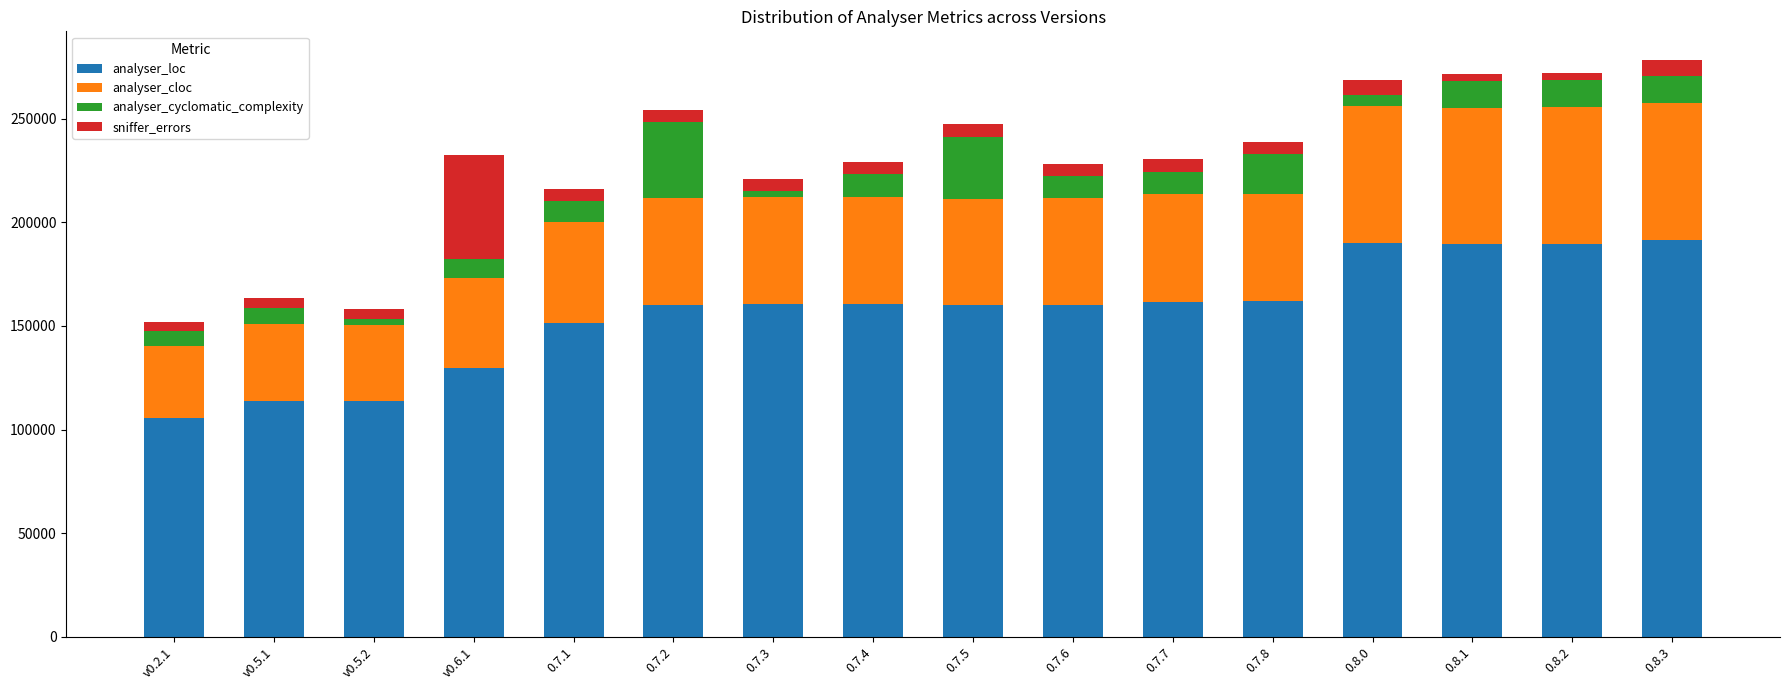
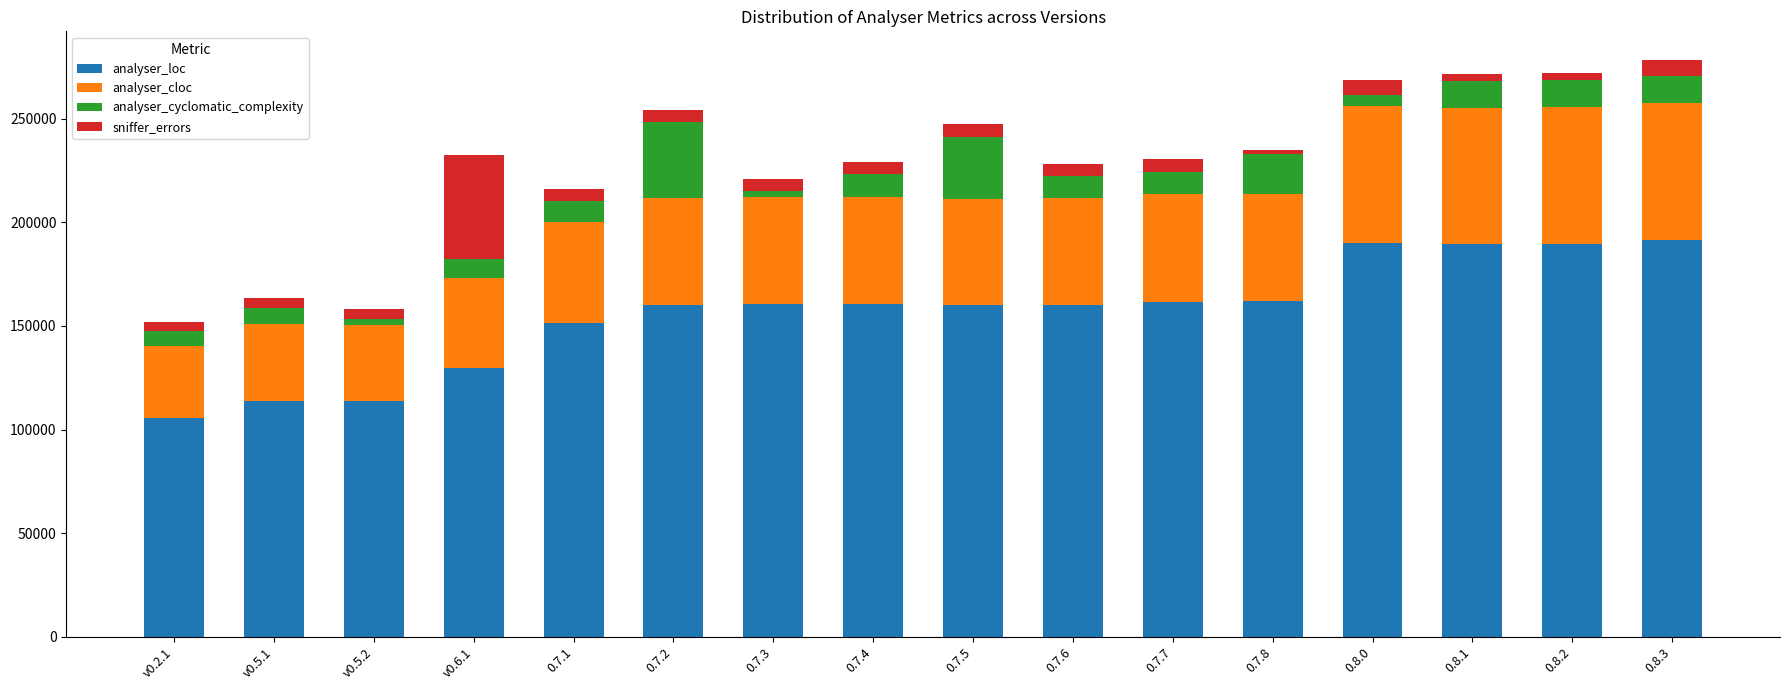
  {
    "analyser_loc": {
      "v0.2.1": 106000,
      "v0.5.1": 114000,
      "v0.5.2": 114000,
      "v0.6.1": 130000,
      "0.7.1": 151000,
      "0.7.2": 160000,
      "0.7.3": 161000,
      "0.7.4": 161000,
      "0.7.5": 160000,
      "0.7.6": 160000,
      "0.7.7": 162000,
      "0.7.8": 162000,
      "0.8.0": 190000,
      "0.8.1": 189000,
      "0.8.2": 190000,
      "0.8.3": 191000
    },
    "analyser_cloc": {
      "v0.2.1": 34000,
      "v0.5.1": 37000,
      "v0.5.2": 37000,
      "v0.6.1": 44000,
      "0.7.1": 49000,
      "0.7.2": 51000,
      "0.7.3": 52000,
      "0.7.4": 52000,
      "0.7.5": 51000,
      "0.7.6": 51000,
      "0.7.7": 52000,
      "0.7.8": 52000,
      "0.8.0": 66000,
      "0.8.1": 66000,
      "0.8.2": 66000,
      "0.8.3": 66000
    },
    "analyser_cyclomatic_complexity": {
      "v0.2.1": 7000,
      "v0.5.1": 8000,
      "v0.5.2": 3000,
      "v0.6.1": 9000,
      "0.7.1": 10000,
      "0.7.2": 37000,
      "0.7.3": 3000,
      "0.7.4": 11000,
      "0.7.5": 30000,
      "0.7.6": 11000,
      "0.7.7": 11000,
      "0.7.8": 19000,
      "0.8.0": 6000,
      "0.8.1": 13000,
      "0.8.2": 13000,
      "0.8.3": 13000
    },
    "sniffer_errors": {
      "v0.2.1": 5000,
      "v0.5.1": 5000,
      "v0.5.2": 5000,
      "v0.6.1": 50000,
      "0.7.1": 6000,
      "0.7.2": 6000,
      "0.7.3": 6000,
      "0.7.4": 6000,
      "0.7.5": 6000,
      "0.7.6": 6000,
      "0.7.7": 6000,
-     "0.7.8": 6000,
+     "0.7.8": 2000,
      "0.8.0": 7000,
      "0.8.1": 3000,
      "0.8.2": 3000,
      "0.8.3": 7000
    }
  }
